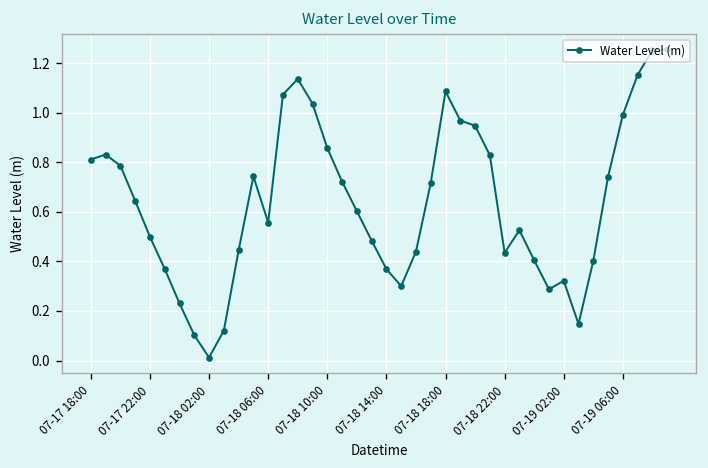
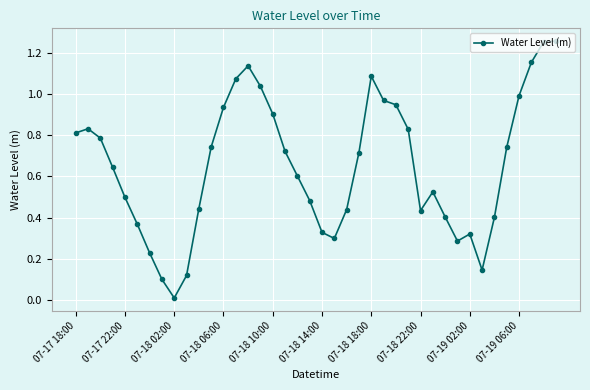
  {
    "07-17 18:00": 0.81,
    "07-17 22:00": 0.50,
    "07-18 02:00": 0.01,
-   "07-18 06:00": 0.56,
-   "07-18 10:00": 0.86,
-   "07-18 14:00": 0.37,
+   "07-18 06:00": 0.93,
+   "07-18 10:00": 0.90,
+   "07-18 14:00": 0.33,
    "07-18 18:00": 1.09,
    "07-18 22:00": 0.43,
    "07-19 02:00": 0.32,
    "07-19 06:00": 0.99
  }
